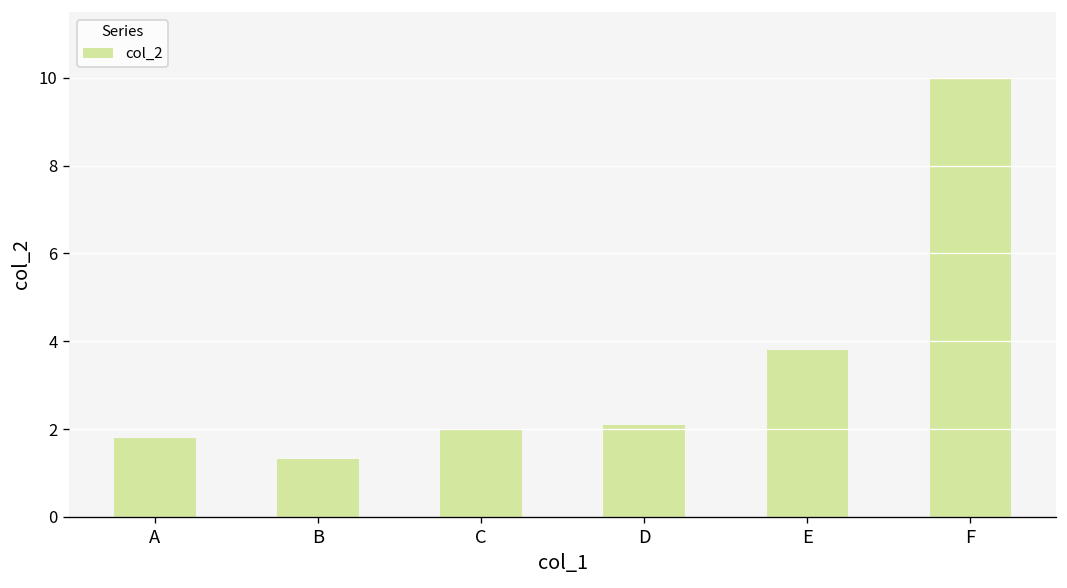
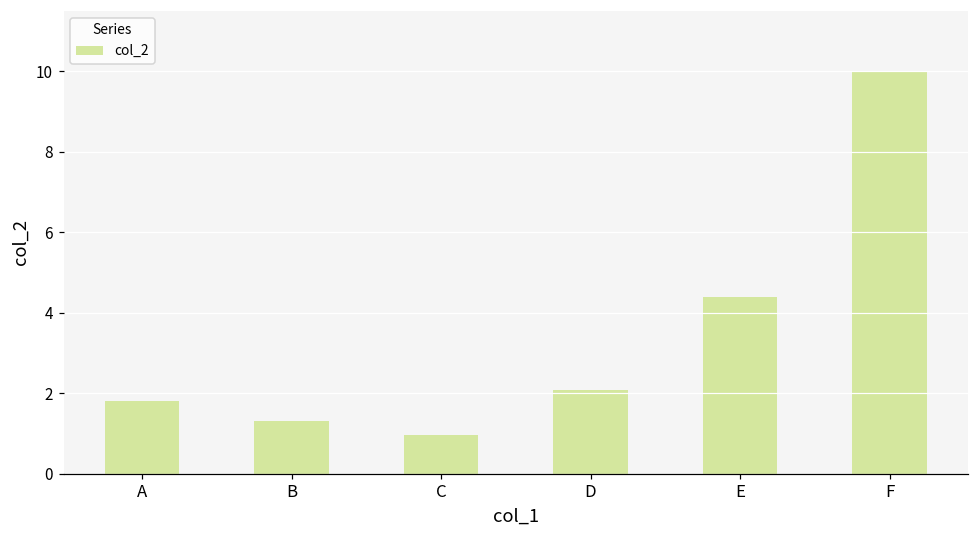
  {
    "A": 1.8,
    "B": 1.3,
-   "C": 2.0,
+   "C": 1.0,
    "D": 2.1,
-   "E": 3.8,
+   "E": 4.4,
    "F": 10.0
  }
